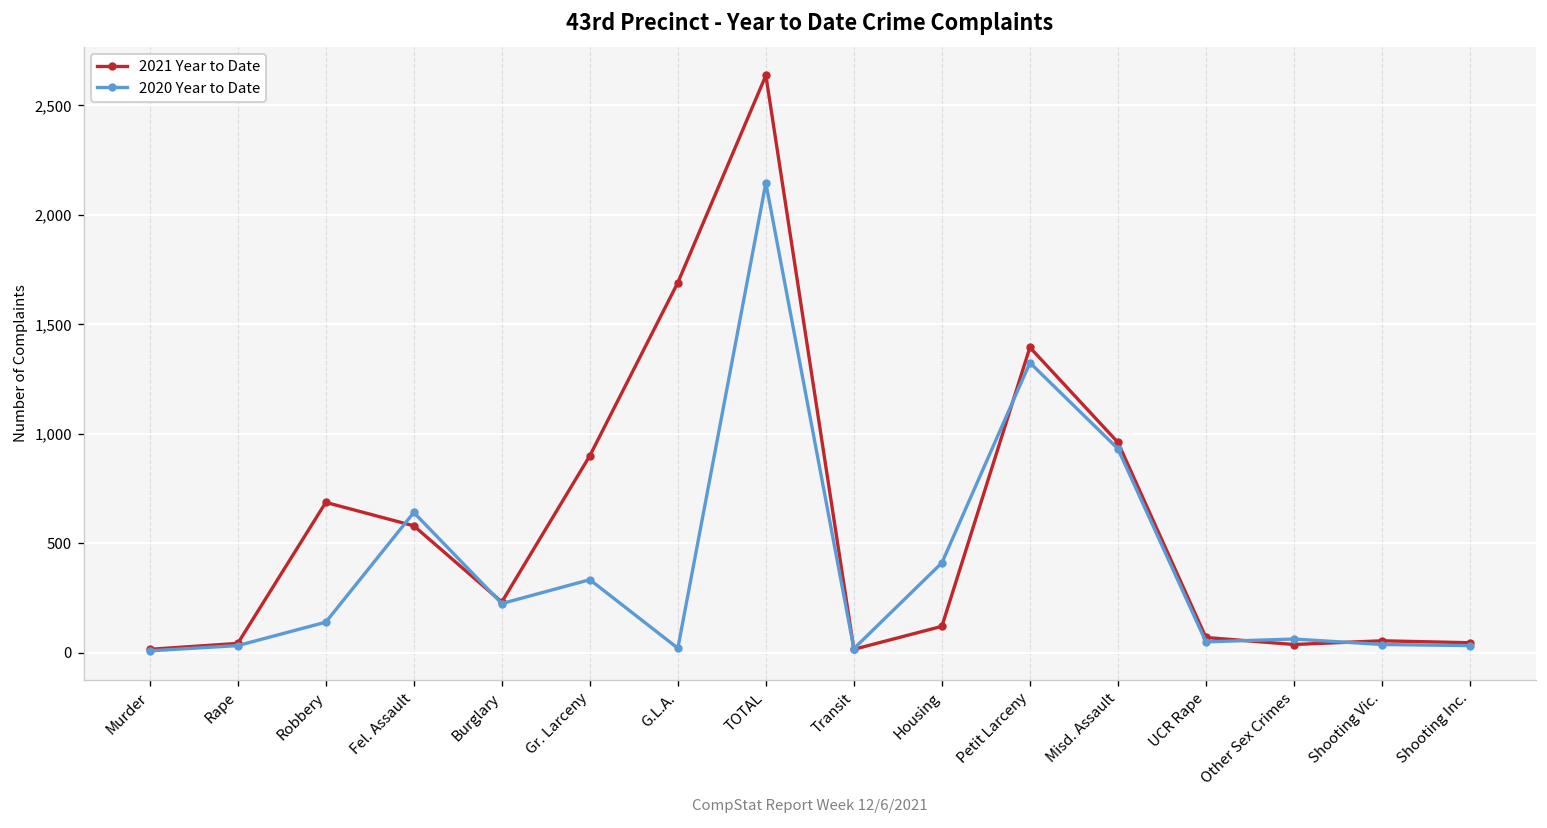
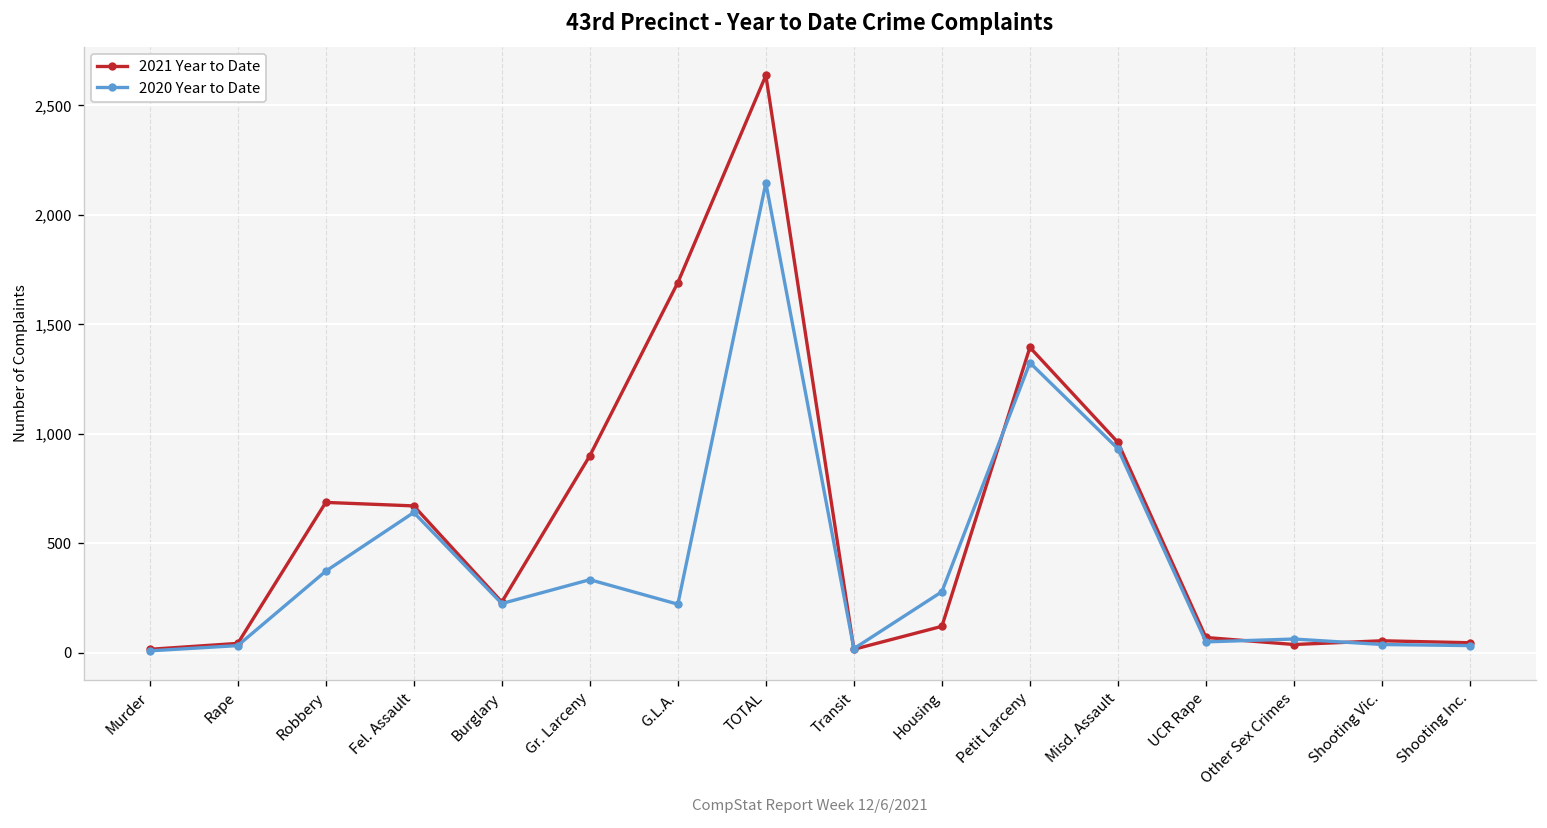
  {
    "2021 Year to Date": {
      "Robbery": "690",
-     "Fel. Assault": "580",
+     "Fel. Assault": "670",
      "Gr. Larceny": "900",
      "G.L.A.": "1,690",
      "TOTAL": "2,640",
      "Housing": "120",
      "Petit Larceny": "1,400",
      "Misd. Assault": "960",
      "UCR Rape": "70",
      "Other Sex Crimes": "40",
      "Shooting Vic.": "60"
    },
    "2020 Year to Date": {
-     "Robbery": "140",
+     "Robbery": "370",
      "Fel. Assault": "640",
      "Gr. Larceny": "330",
-     "G.L.A.": "20",
+     "G.L.A.": "220",
      "TOTAL": "2,150",
-     "Housing": "410",
+     "Housing": "280",
      "Petit Larceny": "1,330",
      "Misd. Assault": "930",
      "UCR Rape": "50",
      "Other Sex Crimes": "60",
      "Shooting Vic.": "40"
    }
  }
